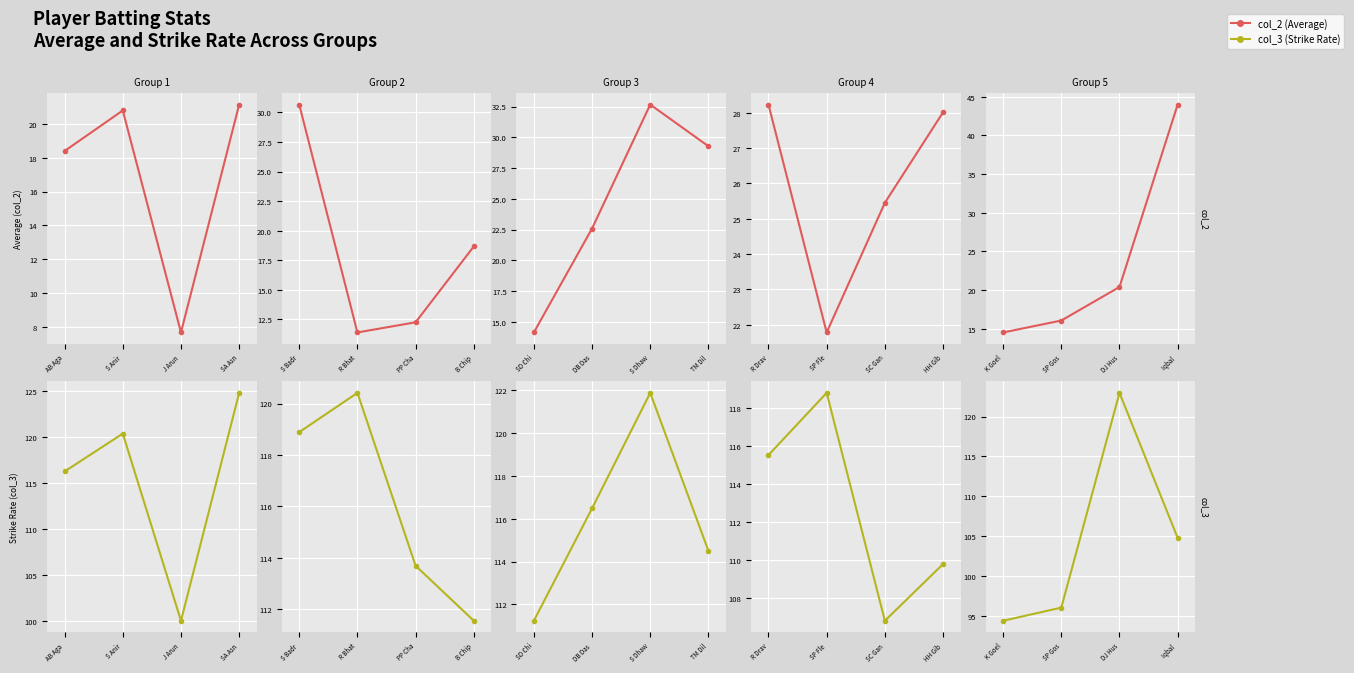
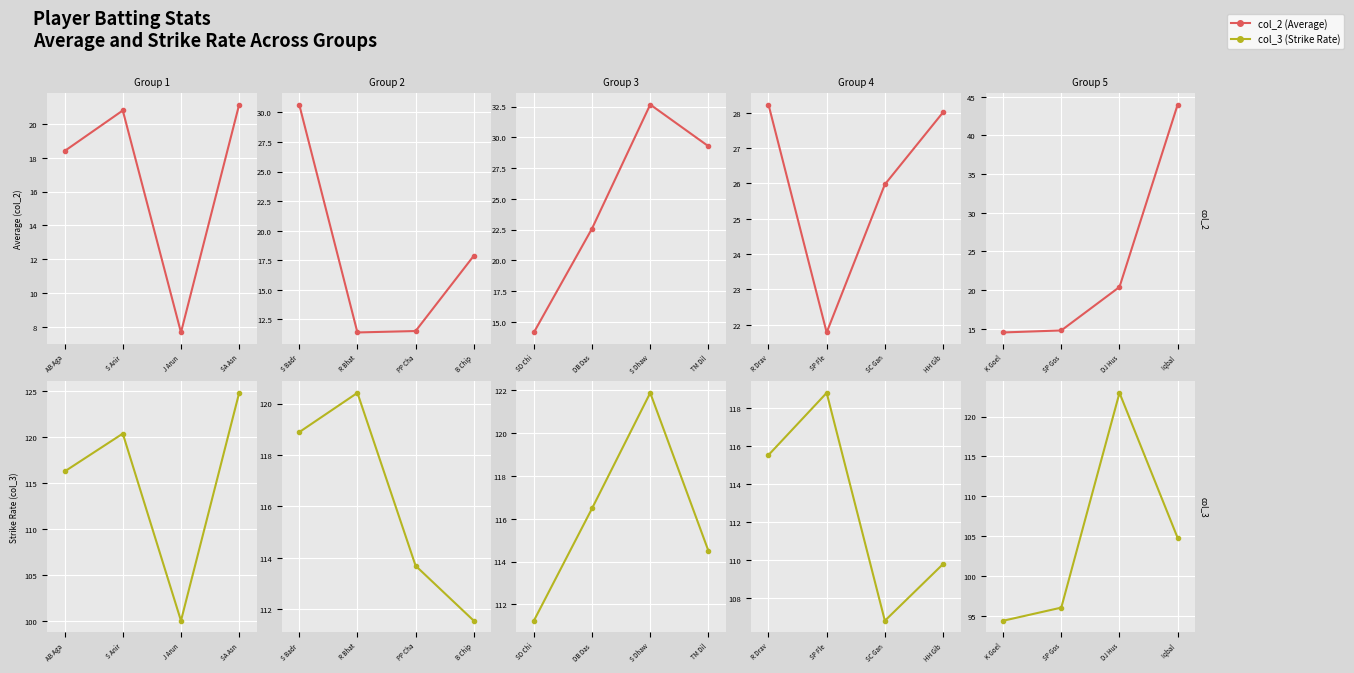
  {
    "Group 1": {
      "AB Aga": 18.4,
      "S Anir": 20.8,
      "J Arun": 7.7,
      "SA Asn": 21.2
    },
    "Group 2": {
      "S Badr": 30.7,
      "R Bhat": 11.4,
-     "PP Cha": 12.3,
-     "B Chip": 18.7
+     "PP Cha": 11.5,
+     "B Chip": 17.9
    },
    "Group 3": {
      "SD Chi": 14.1,
      "DB Das": 22.6,
      "S Dhaw": 32.7,
      "TM Dil": 29.3
    },
    "Group 4": {
      "R Drav": 28.2,
      "SP Fle": 21.8,
-     "SC Gan": 25.5,
+     "SC Gan": 26.0,
      "HH Gib": 28.0
    },
    "Group 5": {
      "K Goel": 15,
-     "SP Gos": 16,
+     "SP Gos": 15,
      "DJ Hus": 20,
      "Iqbal": 44
    }
  }
